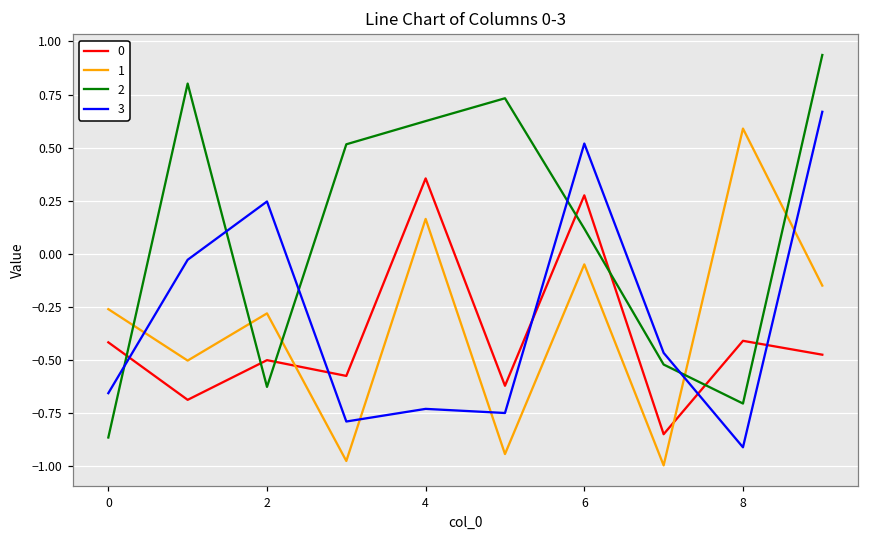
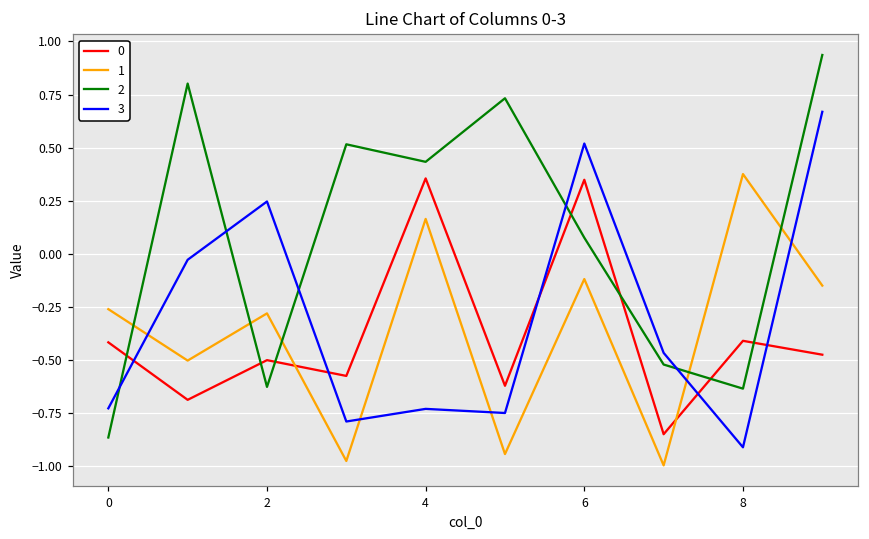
  {
    "0": {
      "0": -0.42,
      "2": -0.50,
      "4": 0.36,
-     "6": 0.28,
+     "6": 0.35,
      "8": -0.41
    },
    "1": {
      "0": -0.26,
      "2": -0.28,
      "4": 0.16,
-     "6": -0.05,
-     "8": 0.59
+     "6": -0.12,
+     "8": 0.38
    },
    "2": {
      "0": -0.86,
      "2": -0.63,
-     "4": 0.63,
-     "6": 0.12,
-     "8": -0.70
+     "4": 0.43,
+     "6": 0.08,
+     "8": -0.63
    },
    "3": {
-     "0": -0.66,
+     "0": -0.73,
      "2": 0.25,
      "4": -0.73,
      "6": 0.52,
      "8": -0.91
    }
  }
